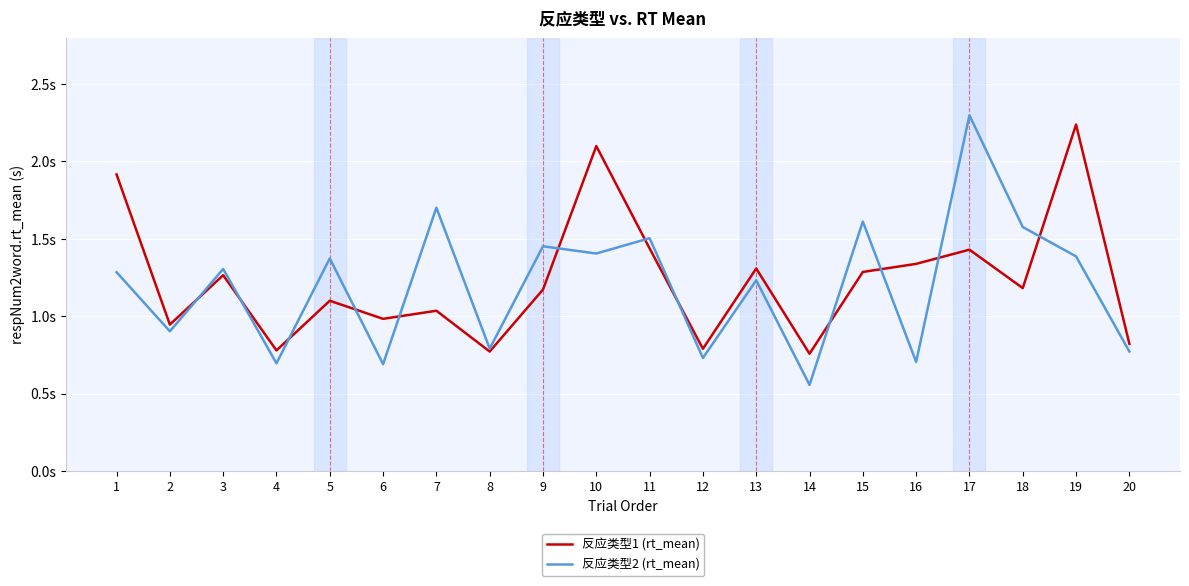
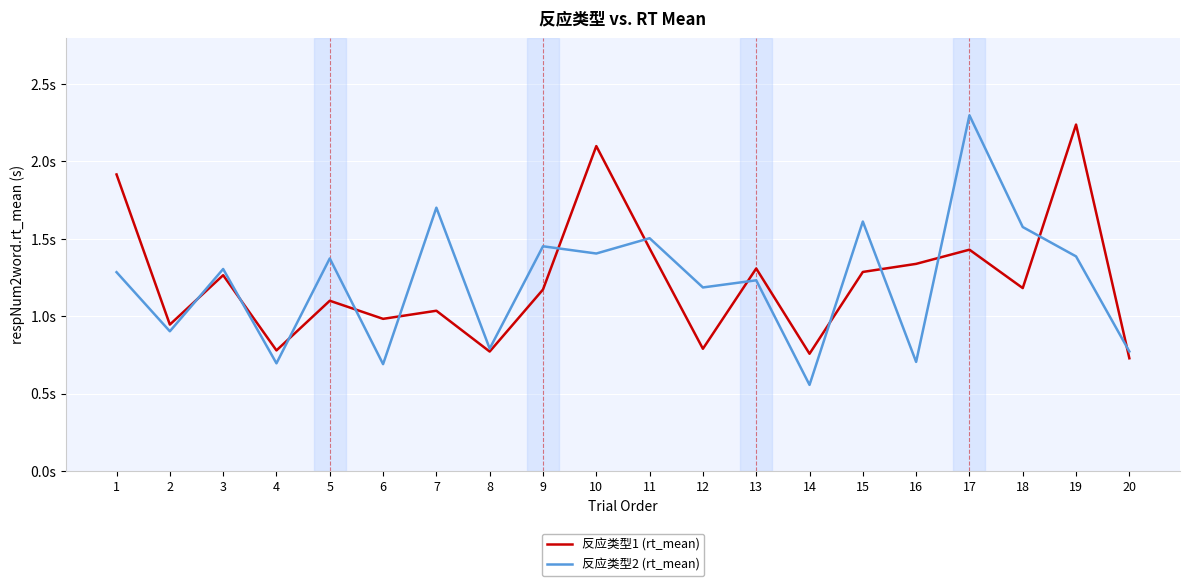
  {
    "反应类型1 (rt_mean)": {
      "1": "1.92s",
      "2": "0.95s",
      "3": "1.27s",
      "4": "0.78s",
      "5": "1.10s",
      "6": "0.98s",
      "7": "1.04s",
      "8": "0.77s",
      "9": "1.17s",
      "10": "2.10s",
      "11": "1.44s",
      "12": "0.79s",
      "13": "1.31s",
      "14": "0.76s",
      "15": "1.29s",
      "16": "1.34s",
      "17": "1.43s",
      "18": "1.18s",
      "19": "2.24s",
-     "20": "0.82s"
+     "20": "0.73s"
    },
    "反应类型2 (rt_mean)": {
      "1": "1.28s",
      "2": "0.90s",
      "3": "1.31s",
      "4": "0.70s",
      "5": "1.37s",
      "6": "0.69s",
      "7": "1.70s",
      "8": "0.79s",
      "9": "1.45s",
      "10": "1.41s",
      "11": "1.50s",
-     "12": "0.73s",
+     "12": "1.19s",
      "13": "1.23s",
      "14": "0.56s",
      "15": "1.61s",
      "16": "0.70s",
      "17": "2.30s",
      "18": "1.58s",
      "19": "1.39s",
      "20": "0.77s"
    }
  }
